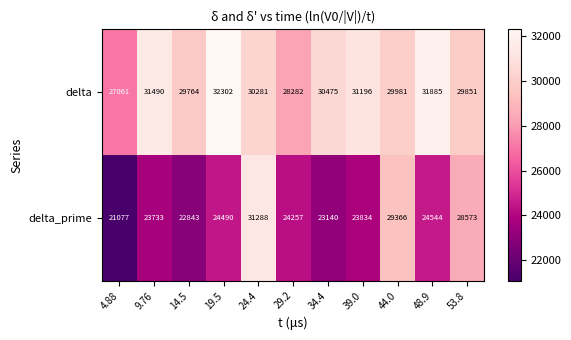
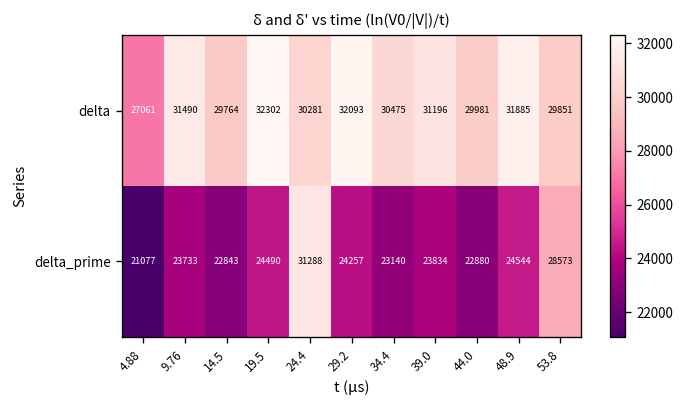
  {
    "delta": {
      "4.88": 27061,
      "9.76": 31490,
      "14.5": 29764,
      "19.5": 32302,
      "24.4": 30281,
-     "29.2": 28282,
+     "29.2": 32093,
      "34.4": 30475,
      "39.0": 31196,
      "44.0": 29981,
      "48.9": 31885,
      "53.8": 29851
    },
    "delta_prime": {
      "4.88": 21077,
      "9.76": 23733,
      "14.5": 22843,
      "19.5": 24490,
      "24.4": 31288,
      "29.2": 24257,
      "34.4": 23140,
      "39.0": 23834,
-     "44.0": 29366,
+     "44.0": 22880,
      "48.9": 24544,
      "53.8": 28573
    }
  }
